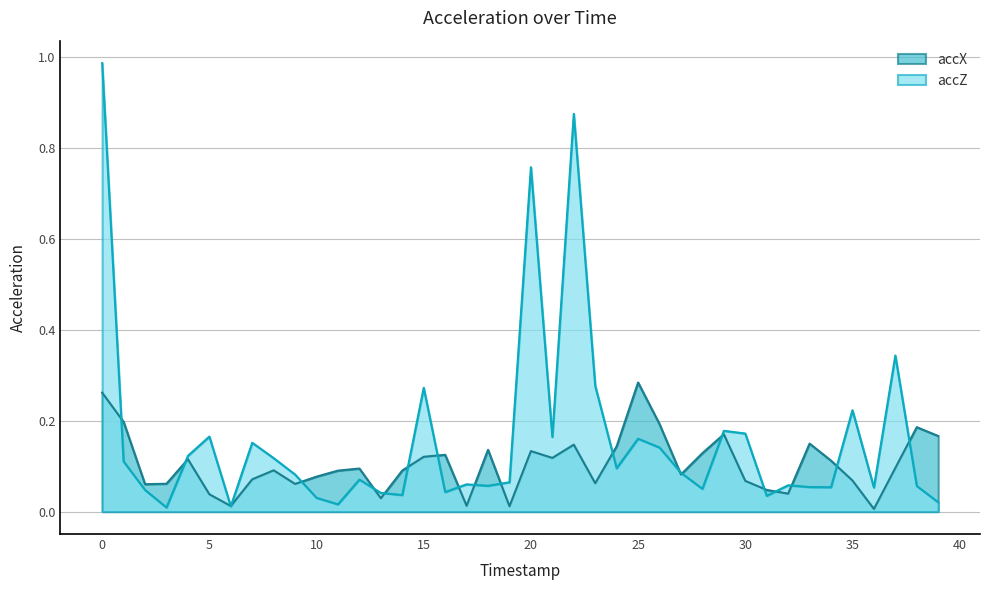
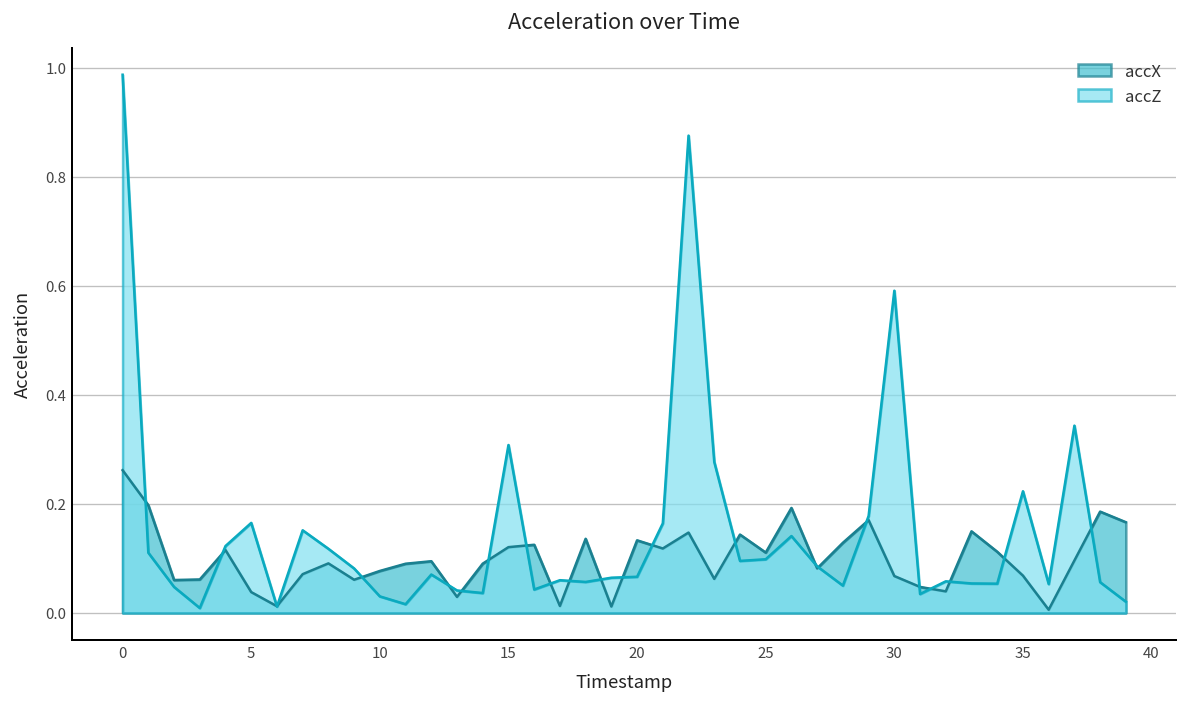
  {
    "accX": {
      "0": 0.26,
      "5": 0.04,
      "10": 0.08,
      "15": 0.12,
      "20": 0.13,
-     "25": 0.28,
+     "25": 0.11,
      "30": 0.07,
      "35": 0.07
    },
    "accZ": {
      "0": 0.99,
      "5": 0.17,
      "10": 0.03,
-     "15": 0.27,
-     "20": 0.76,
-     "25": 0.16,
-     "30": 0.17,
+     "15": 0.31,
+     "20": 0.07,
+     "25": 0.10,
+     "30": 0.59,
      "35": 0.22
    }
  }
